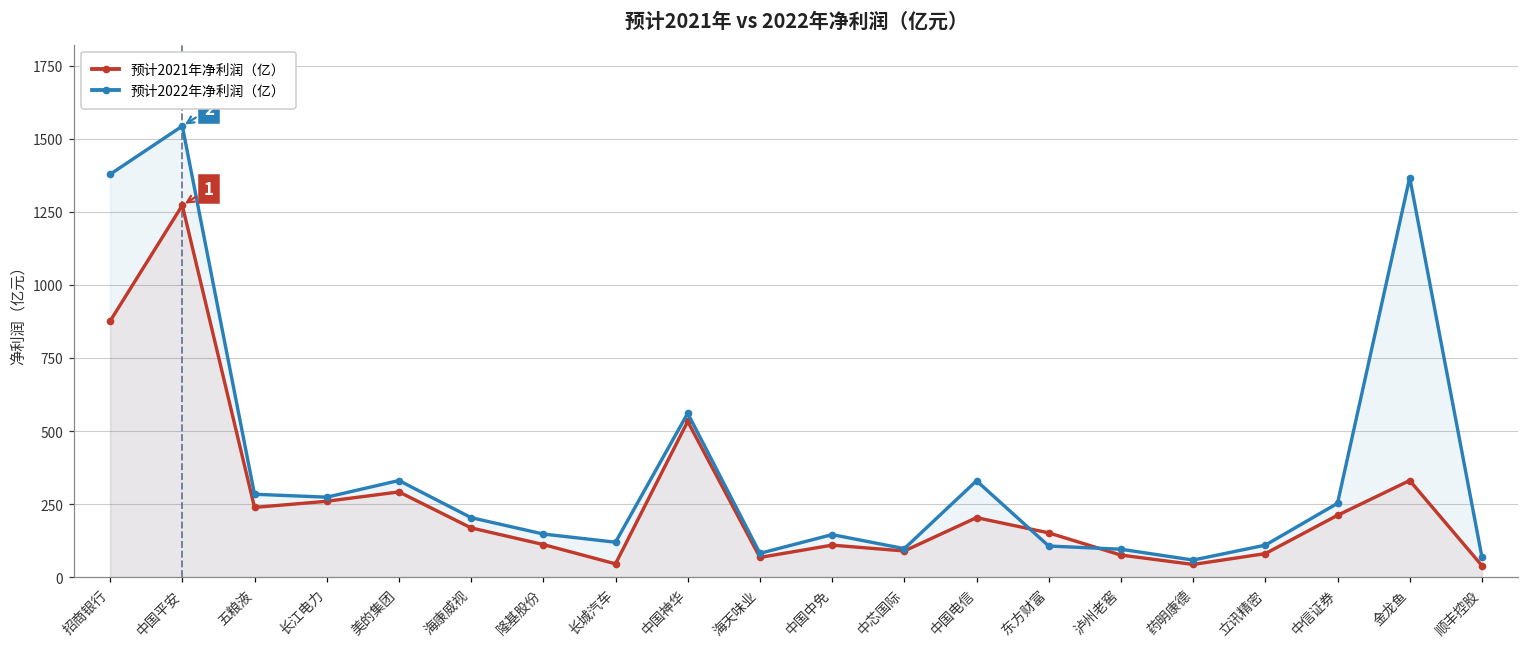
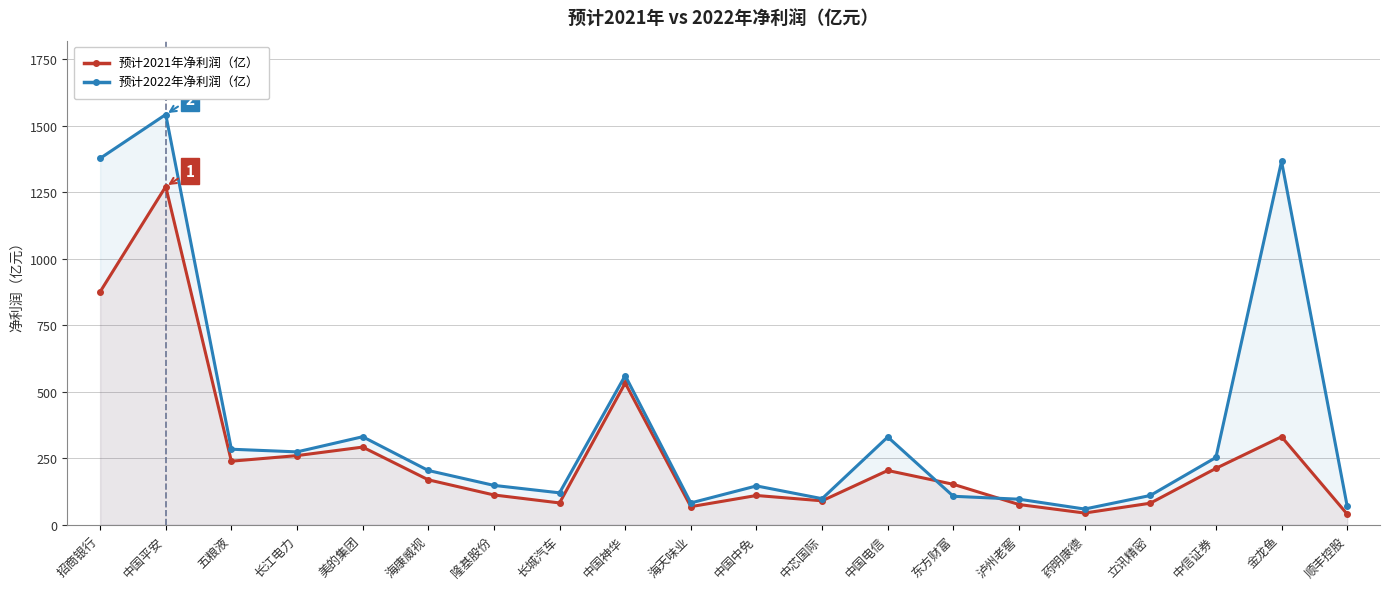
  {
    "预计2021年净利润（亿）": {
      "招商银行": 880,
      "五粮液": 240,
      "长江电力": 260,
      "美的集团": 290,
      "海康威视": 170,
      "隆基股份": 110,
-     "长城汽车": 50,
+     "长城汽车": 80,
      "中国神华": 530,
      "海天味业": 70,
      "中国中免": 110,
      "中国电信": 200,
      "东方财富": 150,
      "泸州老窖": 80,
      "药明康德": 40,
      "立讯精密": 80,
      "中信证券": 210,
      "金龙鱼": 330,
      "顺丰控股": 40
    },
    "预计2022年净利润（亿）": {
      "招商银行": 1380,
      "中国平安": 1540,
      "五粮液": 280,
      "长江电力": 270,
      "美的集团": 330,
      "海康威视": 200,
      "隆基股份": 150,
      "长城汽车": 120,
      "中国神华": 560,
      "海天味业": 80,
      "中国中免": 150,
      "中国电信": 330,
      "东方财富": 110,
      "泸州老窖": 100,
      "药明康德": 60,
      "立讯精密": 110,
      "中信证券": 250,
      "金龙鱼": 1370,
      "顺丰控股": 70
    }
  }
